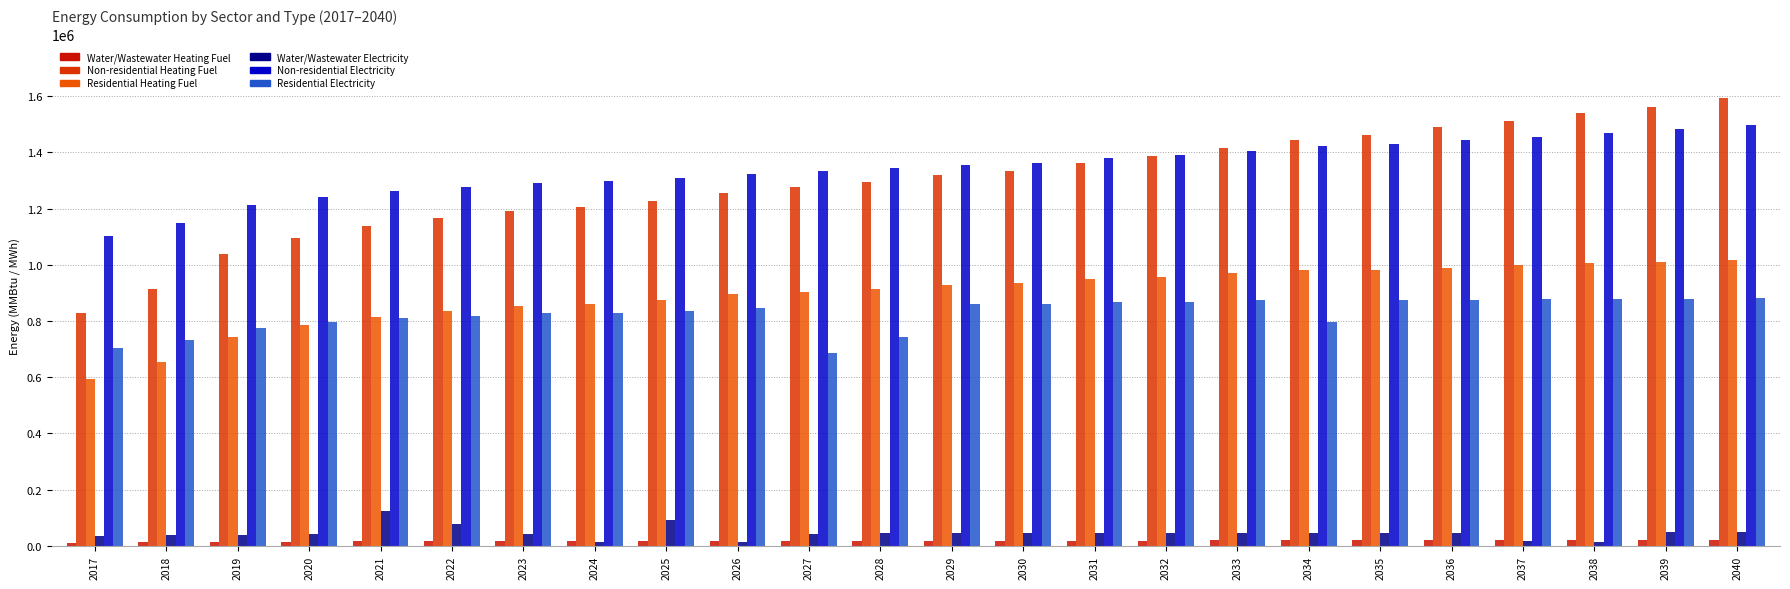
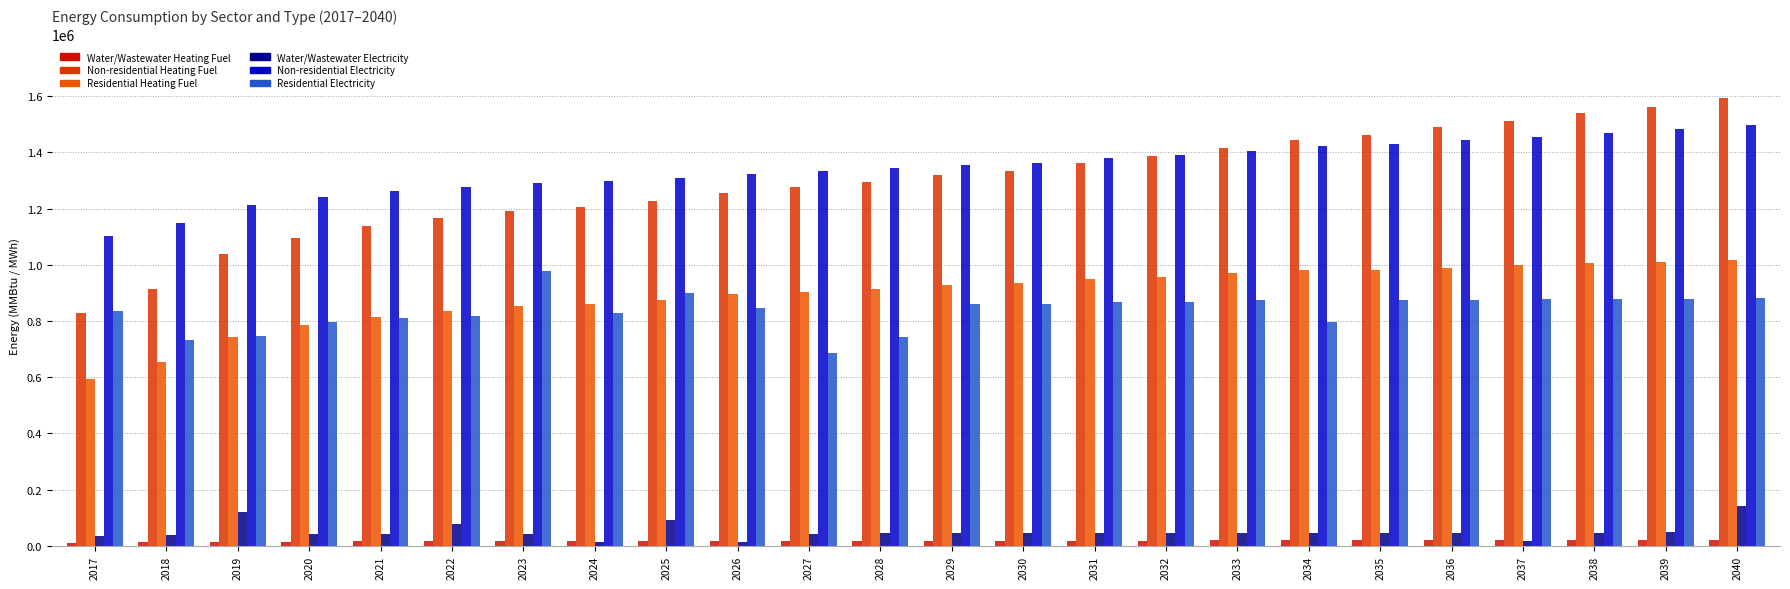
  {
    "Water/Wastewater Electricity": {
      "2017": 40000,
      "2018": 40000,
-     "2019": 40000,
+     "2019": 120000,
      "2020": 40000,
-     "2021": 130000,
+     "2021": 40000,
      "2022": 80000,
      "2023": 40000,
      "2024": 10000,
      "2025": 90000,
      "2026": 10000,
      "2027": 40000,
      "2028": 40000,
      "2029": 40000,
      "2030": 40000,
      "2031": 50000,
      "2032": 50000,
      "2033": 50000,
      "2034": 50000,
      "2035": 50000,
      "2036": 50000,
      "2037": 20000,
-     "2038": 10000,
+     "2038": 50000,
      "2039": 50000,
-     "2040": 50000
+     "2040": 140000
    },
    "Non-residential Electricity": {
      "2017": 1100000,
      "2018": 1150000,
      "2019": 1210000,
      "2020": 1240000,
      "2021": 1260000,
      "2022": 1280000,
      "2023": 1290000,
      "2024": 1300000,
      "2025": 1310000,
      "2026": 1320000,
      "2027": 1330000,
      "2028": 1340000,
      "2029": 1360000,
      "2030": 1360000,
      "2031": 1380000,
      "2032": 1390000,
      "2033": 1410000,
      "2034": 1420000,
      "2035": 1430000,
      "2036": 1450000,
      "2037": 1460000,
      "2038": 1470000,
      "2039": 1480000,
      "2040": 1500000
    },
    "Residential Electricity": {
-     "2017": 710000,
+     "2017": 830000,
      "2018": 730000,
-     "2019": 780000,
+     "2019": 750000,
      "2020": 800000,
      "2021": 810000,
      "2022": 820000,
-     "2023": 830000,
+     "2023": 980000,
      "2024": 830000,
-     "2025": 840000,
+     "2025": 900000,
      "2026": 850000,
      "2027": 690000,
      "2028": 740000,
      "2029": 860000,
      "2030": 860000,
      "2031": 870000,
      "2032": 870000,
      "2033": 870000,
      "2034": 800000,
      "2035": 870000,
      "2036": 880000,
      "2037": 880000,
      "2038": 880000,
      "2039": 880000,
      "2040": 880000
    }
  }
